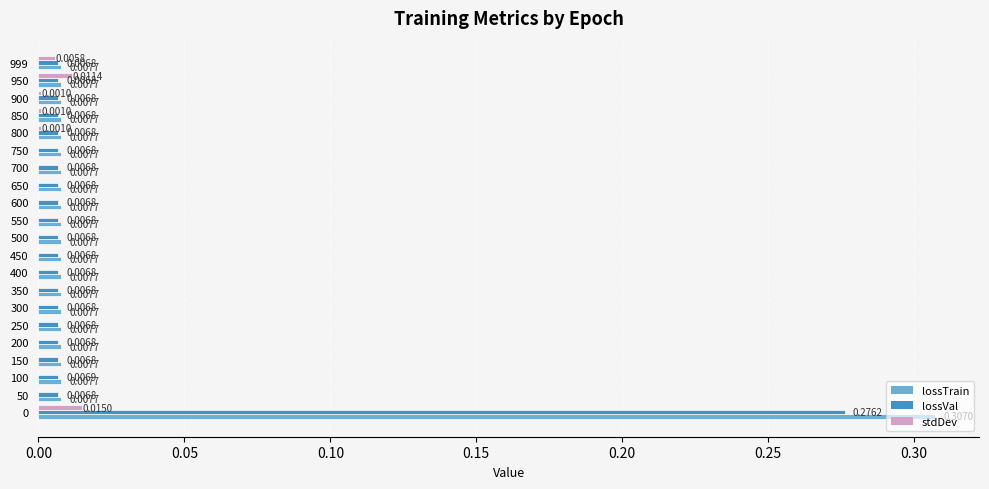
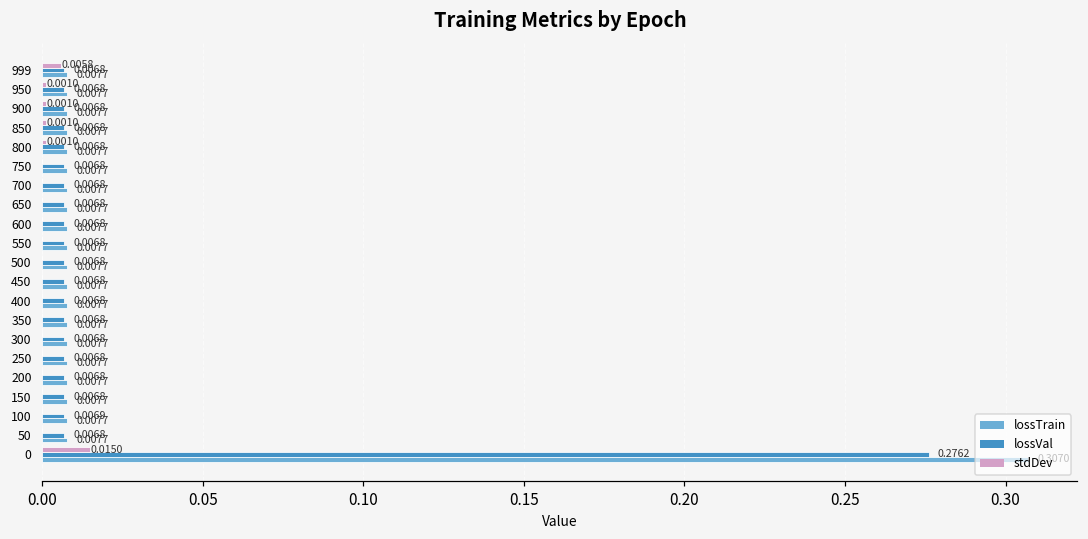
  {
    "stdDev": {
-     "950": 0.0114,
+     "950": 0.0010,
      "900": 0.0010,
      "850": 0.0010,
      "800": 0.0010,
      "0": 0.0150
    }
  }
